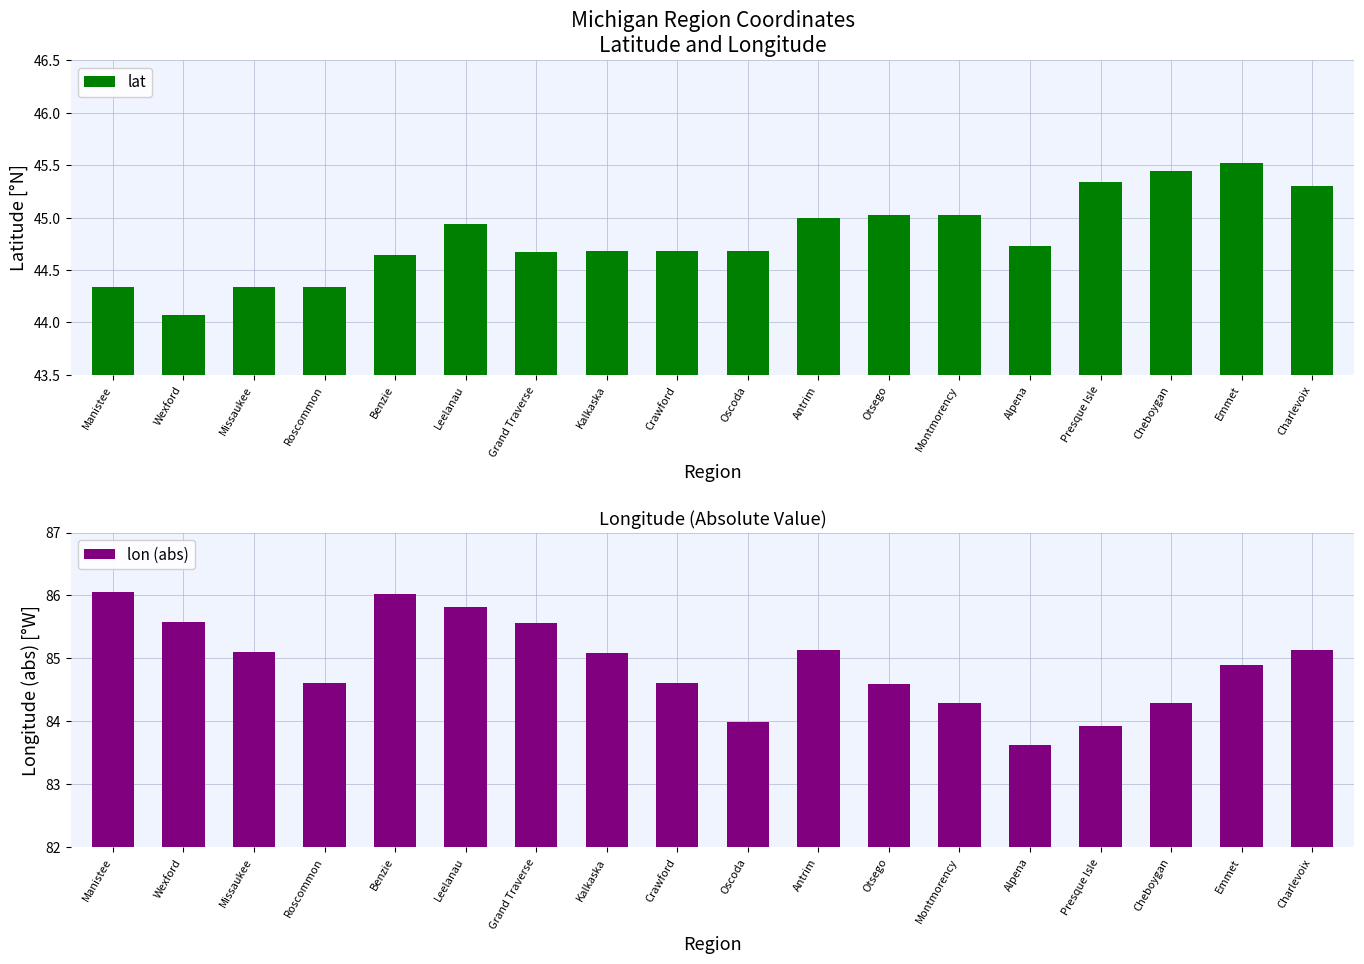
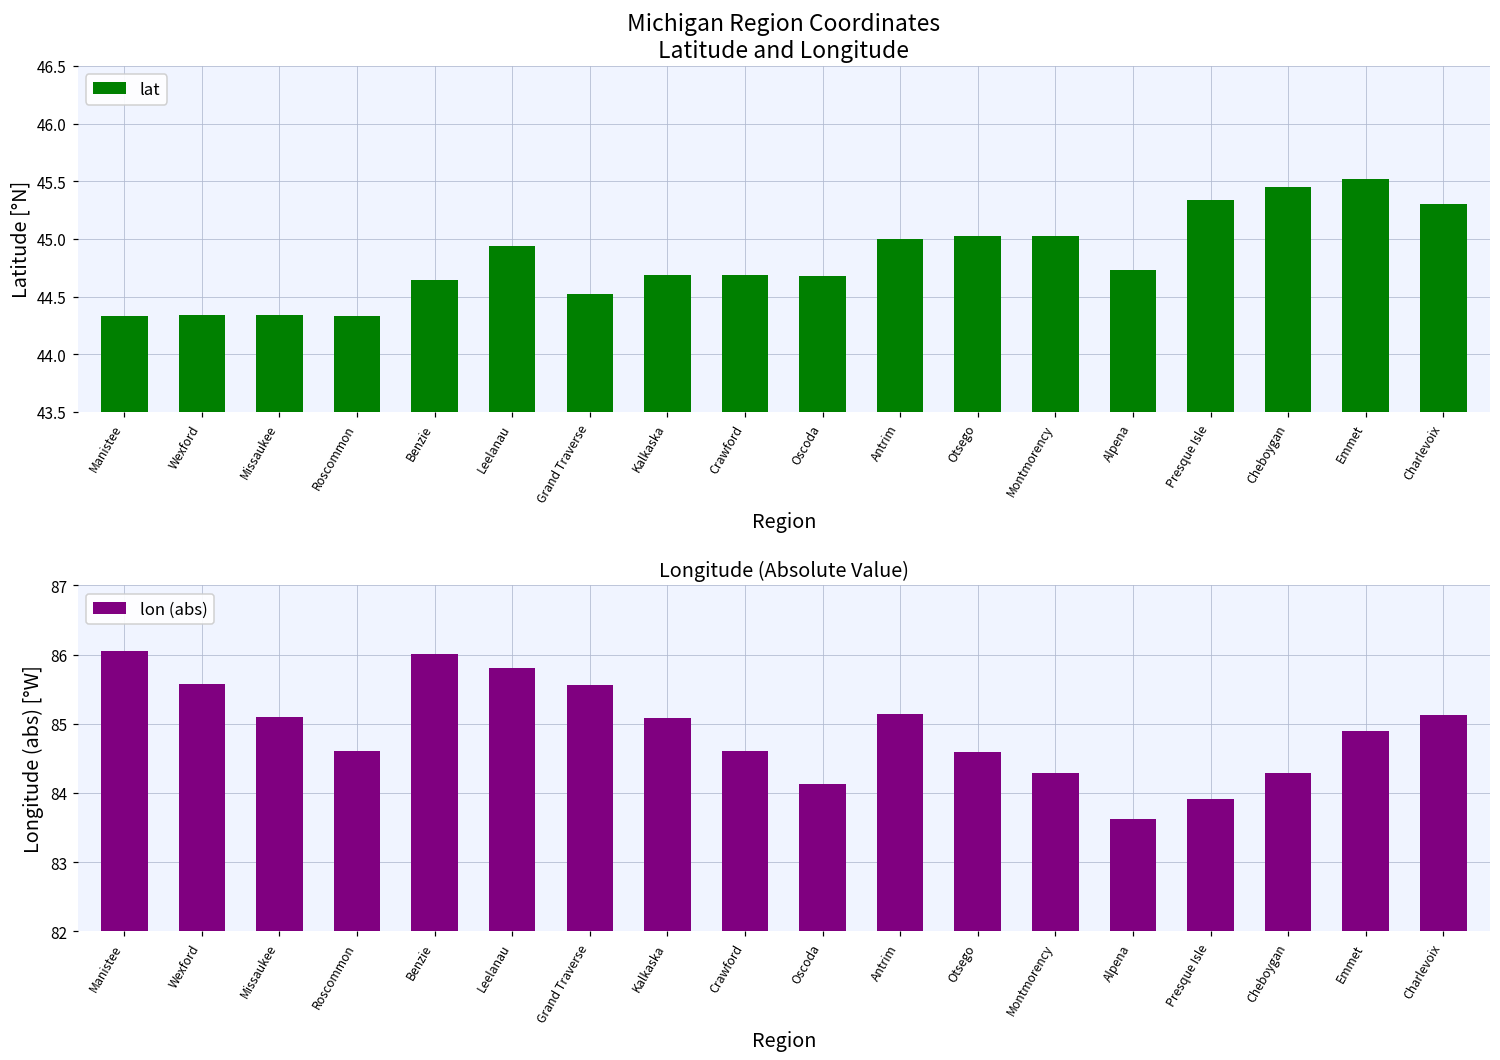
  {
    "Michigan Region Coordinates Latitude and Longitude": {
      "Manistee": 44.33,
-     "Wexford": 44.07,
+     "Wexford": 44.34,
      "Missaukee": 44.34,
      "Roscommon": 44.34,
      "Benzie": 44.64,
      "Leelanau": 44.94,
-     "Grand Traverse": 44.67,
+     "Grand Traverse": 44.52,
      "Kalkaska": 44.68,
      "Crawford": 44.68,
      "Oscoda": 44.68,
      "Antrim": 45.00,
      "Otsego": 45.02,
      "Montmorency": 45.03,
      "Alpena": 44.73,
      "Presque Isle": 45.34,
      "Cheboygan": 45.45,
      "Emmet": 45.52,
      "Charlevoix": 45.30
    },
    "Longitude (Absolute Value)": {
      "Manistee": 86.1,
      "Wexford": 85.6,
      "Missaukee": 85.1,
      "Roscommon": 84.6,
      "Benzie": 86.0,
      "Leelanau": 85.8,
      "Grand Traverse": 85.6,
      "Kalkaska": 85.1,
      "Crawford": 84.6,
-     "Oscoda": 84.0,
+     "Oscoda": 84.1,
      "Antrim": 85.1,
      "Otsego": 84.6,
      "Montmorency": 84.3,
      "Alpena": 83.6,
      "Presque Isle": 83.9,
      "Cheboygan": 84.3,
      "Emmet": 84.9,
      "Charlevoix": 85.1
    }
  }
